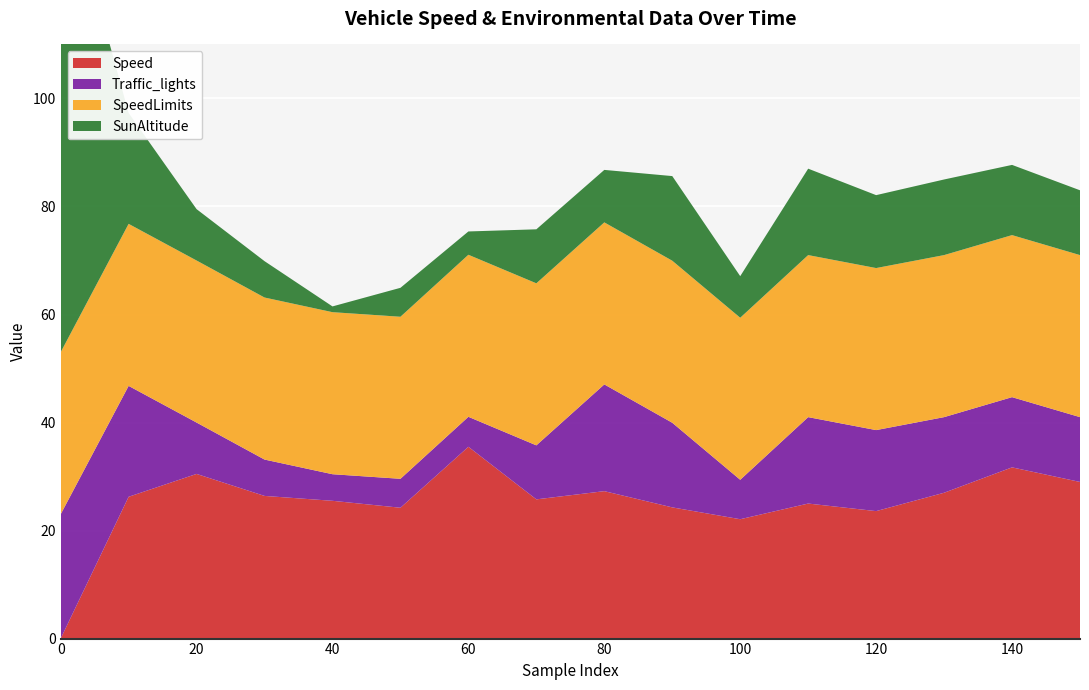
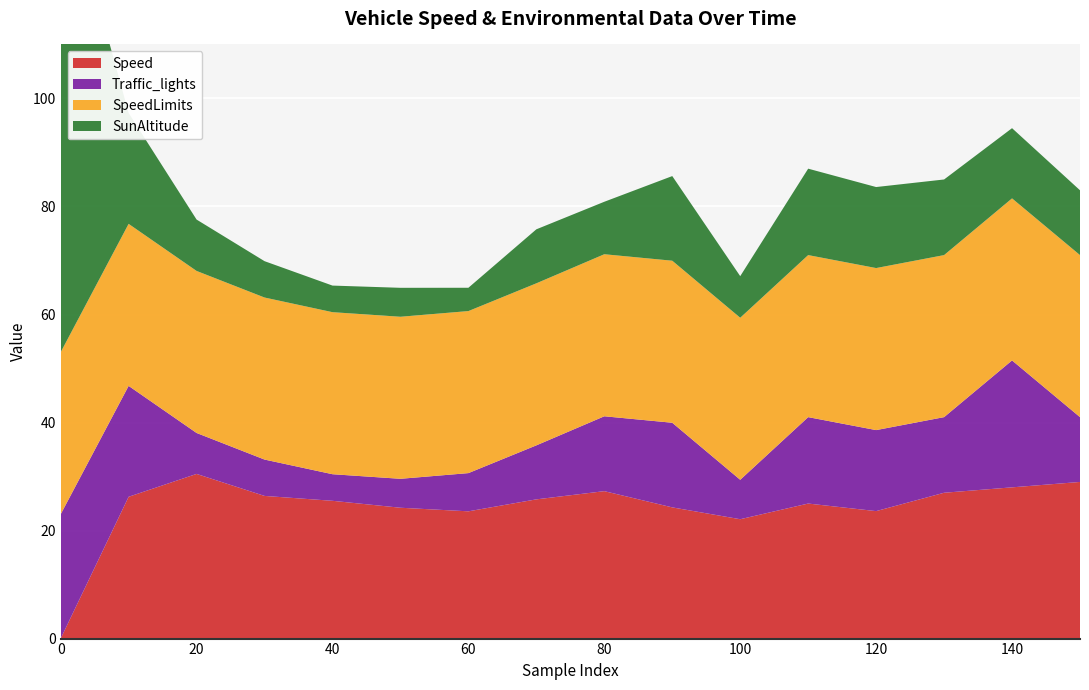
  {
    "Speed": {
      "0": 0,
      "20": 30,
      "40": 26,
-     "60": 36,
+     "60": 24,
      "80": 27,
      "100": 22,
      "120": 24,
-     "140": 32
+     "140": 28
    },
    "Traffic_lights": {
      "0": 23,
-     "20": 10,
+     "20": 8,
      "40": 5,
-     "60": 6,
-     "80": 20,
+     "60": 7,
+     "80": 14,
      "100": 7,
      "120": 15,
-     "140": 13
+     "140": 24
    },
    "SpeedLimits": {
      "0": 30,
      "20": 30,
      "40": 30,
      "60": 30,
      "80": 30,
      "100": 30,
      "120": 30,
      "140": 30
    },
    "SunAltitude": {
      "20": 10,
-     "40": 1,
+     "40": 5,
      "60": 4,
      "80": 10,
      "100": 8,
-     "120": 14,
+     "120": 15,
      "140": 13
    }
  }
